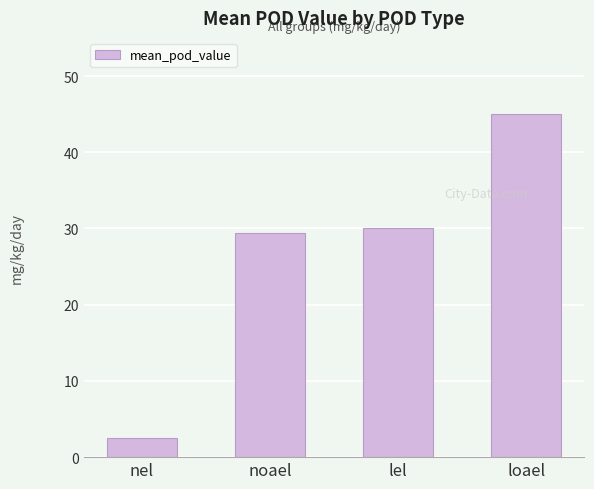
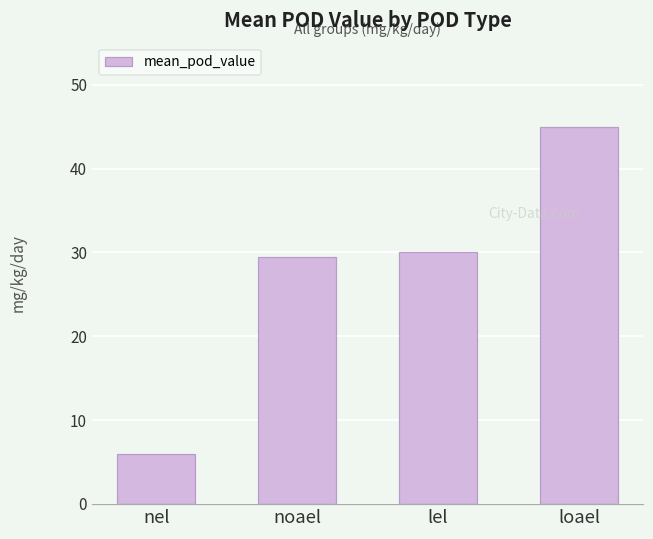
  {
-   "nel": 3,
+   "nel": 6,
    "noael": 29,
    "lel": 30,
    "loael": 45
  }
